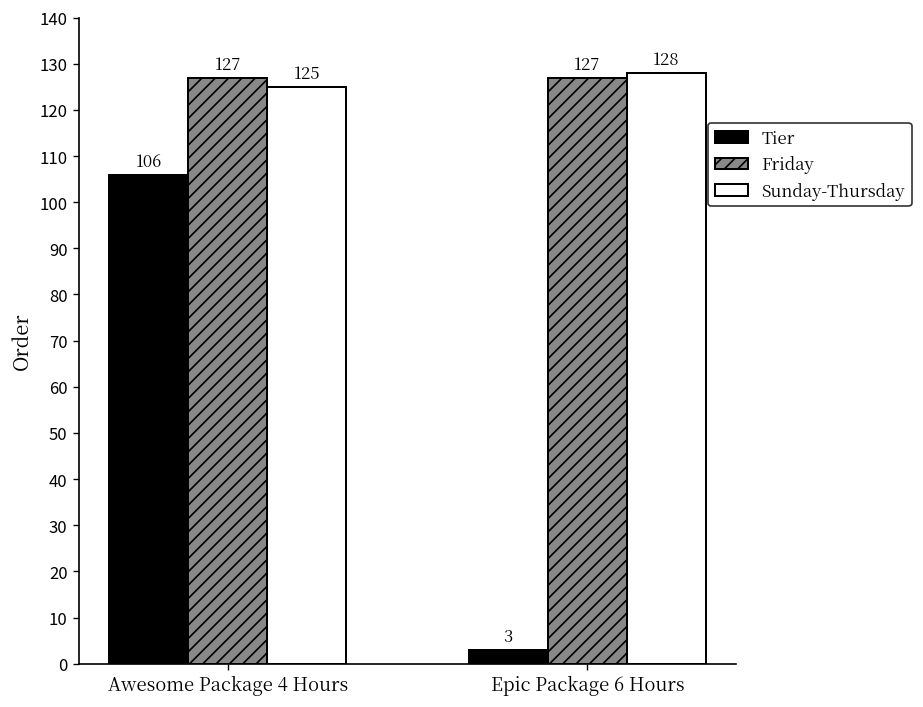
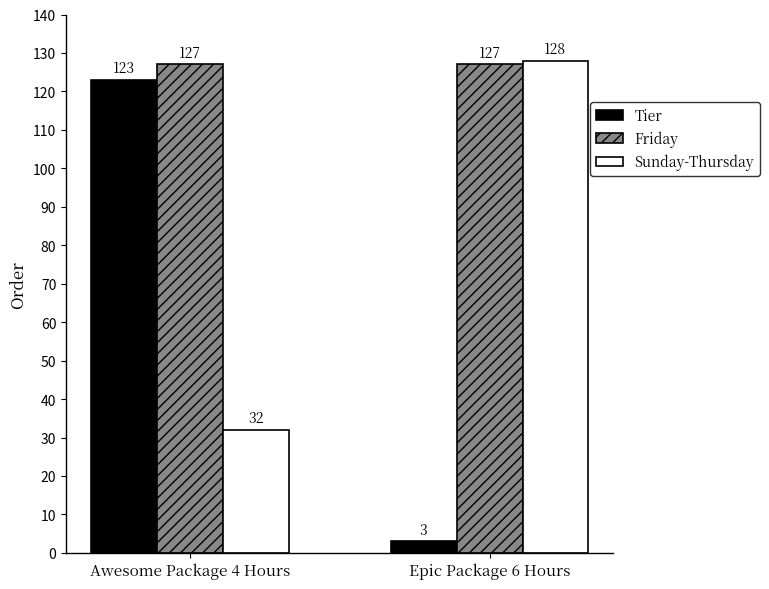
  {
    "Tier": {
-     "Awesome Package 4 Hours": 106,
+     "Awesome Package 4 Hours": 123,
      "Epic Package 6 Hours": 3
    },
    "Friday": {
      "Awesome Package 4 Hours": 127,
      "Epic Package 6 Hours": 127
    },
    "Sunday-Thursday": {
-     "Awesome Package 4 Hours": 125,
+     "Awesome Package 4 Hours": 32,
      "Epic Package 6 Hours": 128
    }
  }
